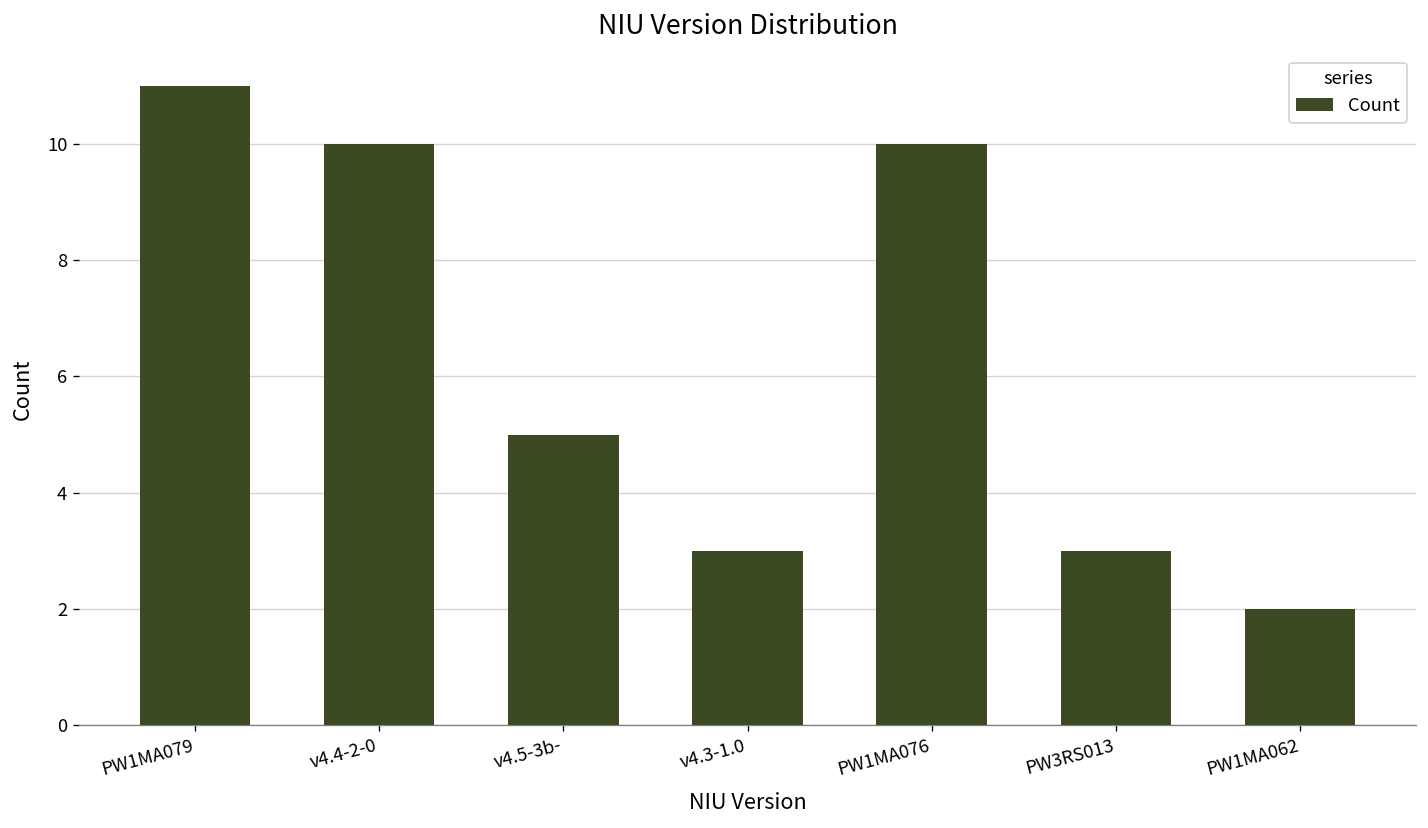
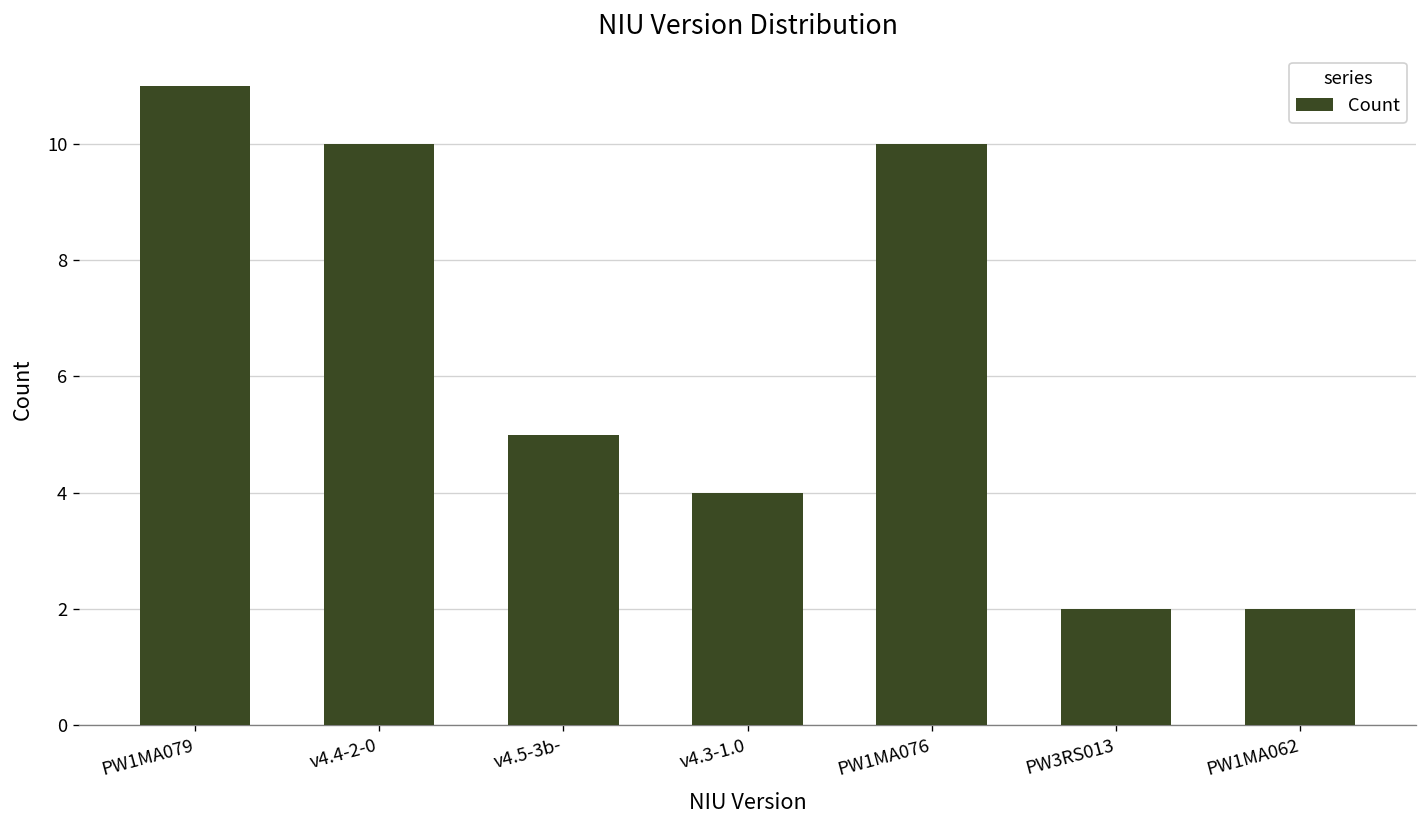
  {
    "PW1MA079": 11,
    "v4.4-2-0": 10,
    "v4.5-3b-": 5,
-   "v4.3-1.0": 3,
+   "v4.3-1.0": 4,
    "PW1MA076": 10,
-   "PW3RS013": 3,
+   "PW3RS013": 2,
    "PW1MA062": 2
  }
